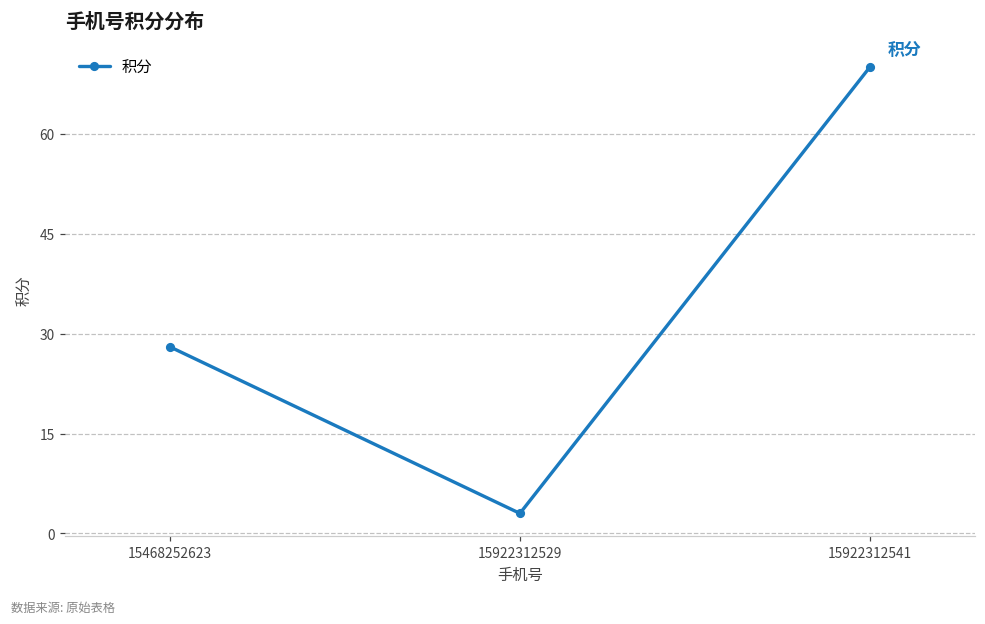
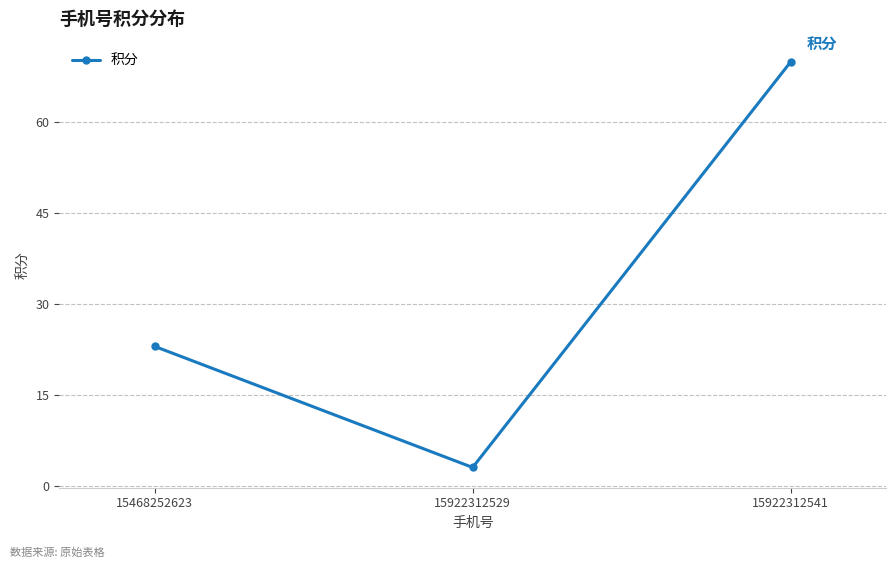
  {
-   "15468252623": 28,
+   "15468252623": 23,
    "15922312529": 3,
    "15922312541": 70
  }
